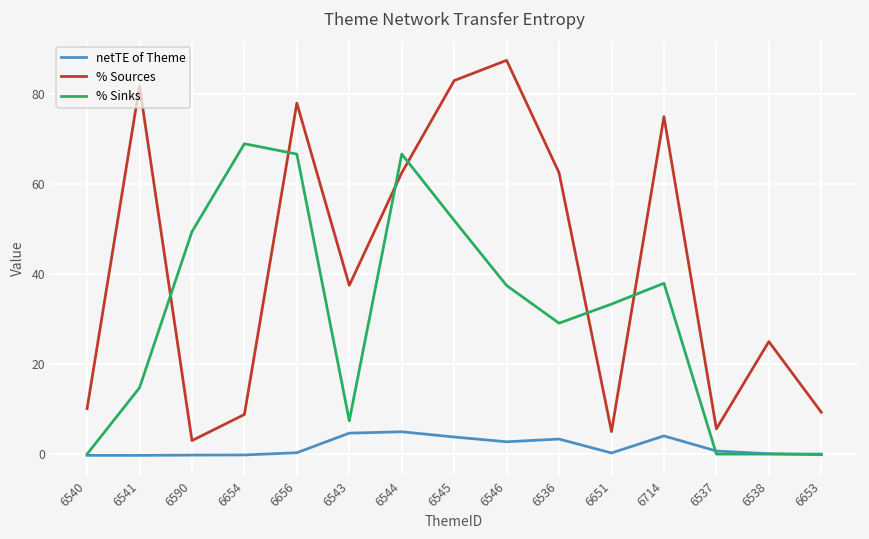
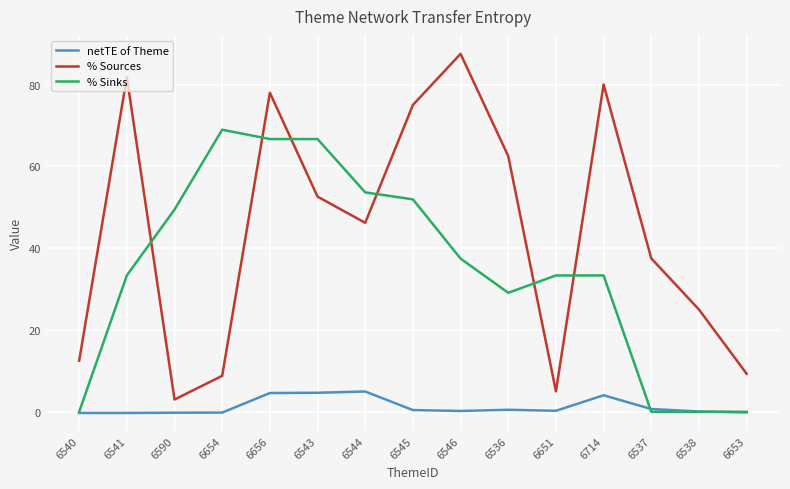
  {
    "netTE of Theme": {
      "6541": 0,
      "6590": 0,
      "6654": 0,
-     "6656": 0,
+     "6656": 5,
      "6543": 5,
      "6544": 5,
-     "6545": 4,
-     "6546": 3,
-     "6536": 3,
+     "6545": 0,
+     "6546": 0,
+     "6536": 0,
      "6651": 0,
      "6714": 4,
      "6537": 1
    },
    "% Sources": {
-     "6540": 10,
+     "6540": 13,
      "6590": 3,
      "6654": 9,
      "6656": 78,
-     "6543": 38,
-     "6544": 63,
-     "6545": 83,
+     "6543": 53,
+     "6544": 46,
+     "6545": 75,
      "6546": 88,
      "6536": 63,
      "6651": 5,
-     "6714": 75,
-     "6537": 6,
+     "6714": 80,
+     "6537": 38,
      "6538": 25,
      "6653": 9
    },
    "% Sinks": {
-     "6541": 15,
+     "6541": 33,
      "6590": 49,
      "6654": 69,
      "6656": 67,
-     "6543": 7,
-     "6544": 67,
+     "6543": 67,
+     "6544": 54,
      "6545": 52,
      "6546": 37,
      "6536": 29,
      "6651": 33,
-     "6714": 38,
+     "6714": 33,
      "6537": 0
    }
  }
